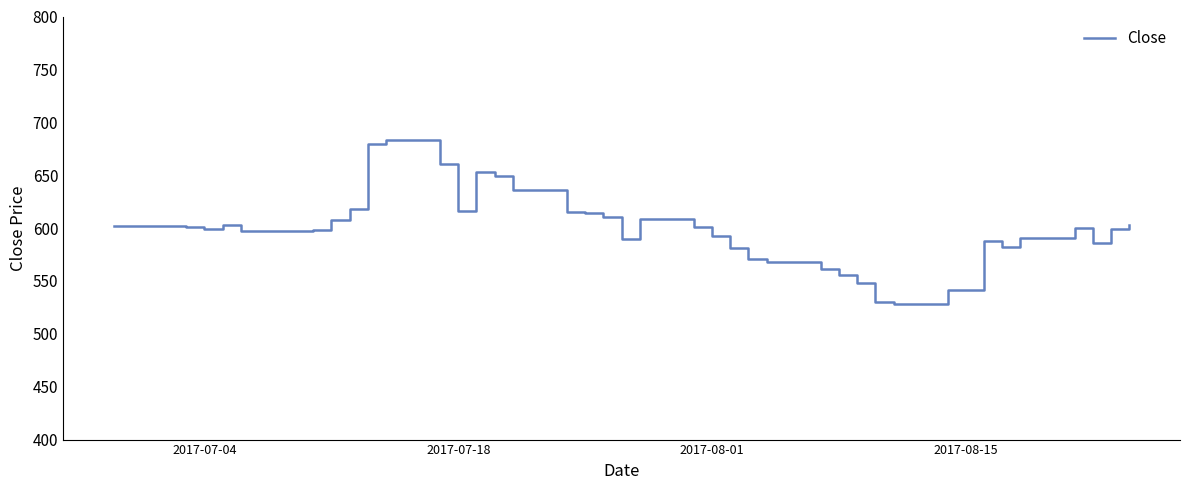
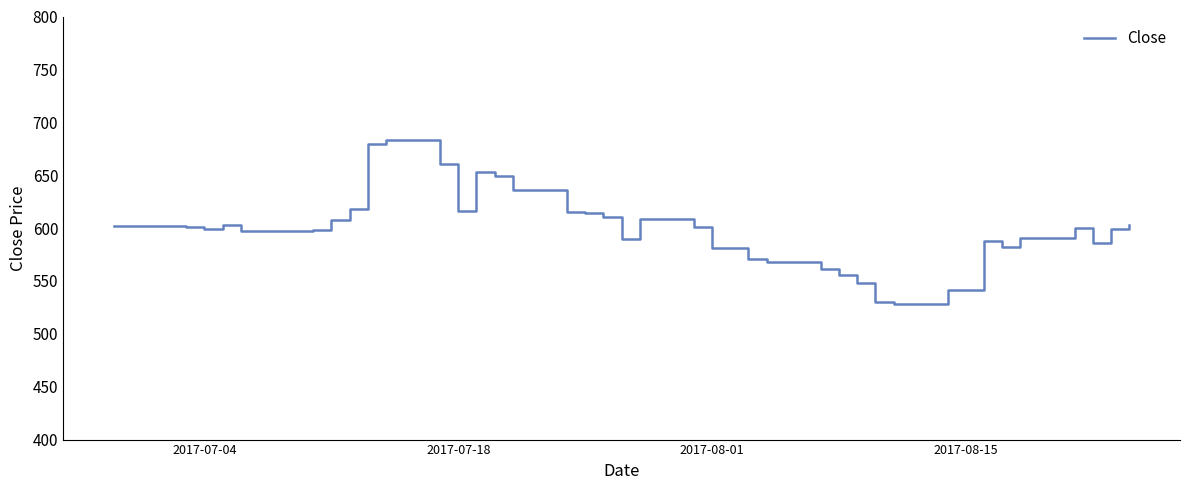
  {
    "2017-07-04": 599,
    "2017-07-18": 616,
-   "2017-08-01": 593
+   "2017-08-01": 581
  }
